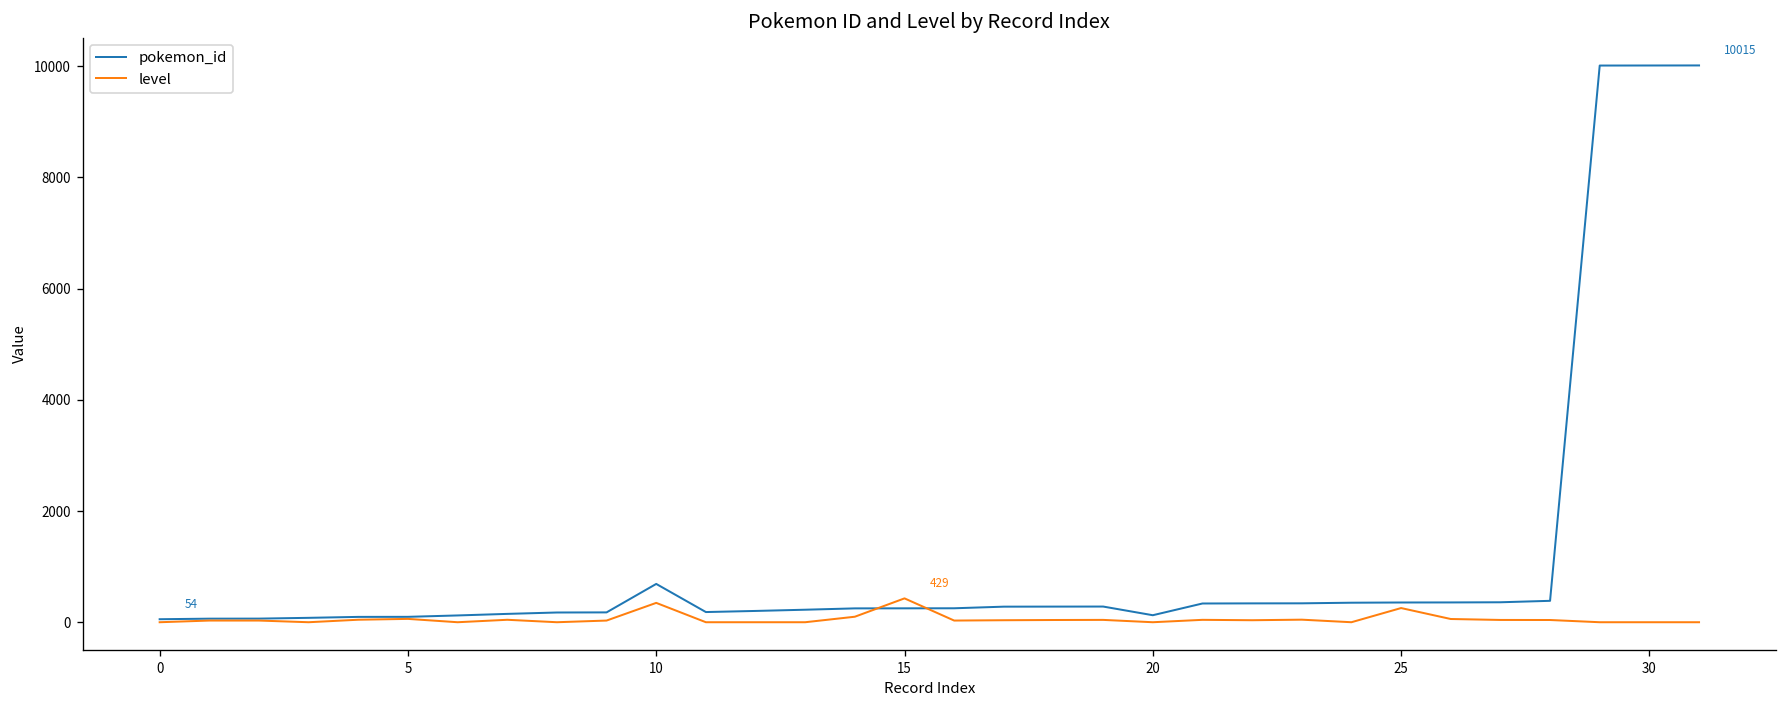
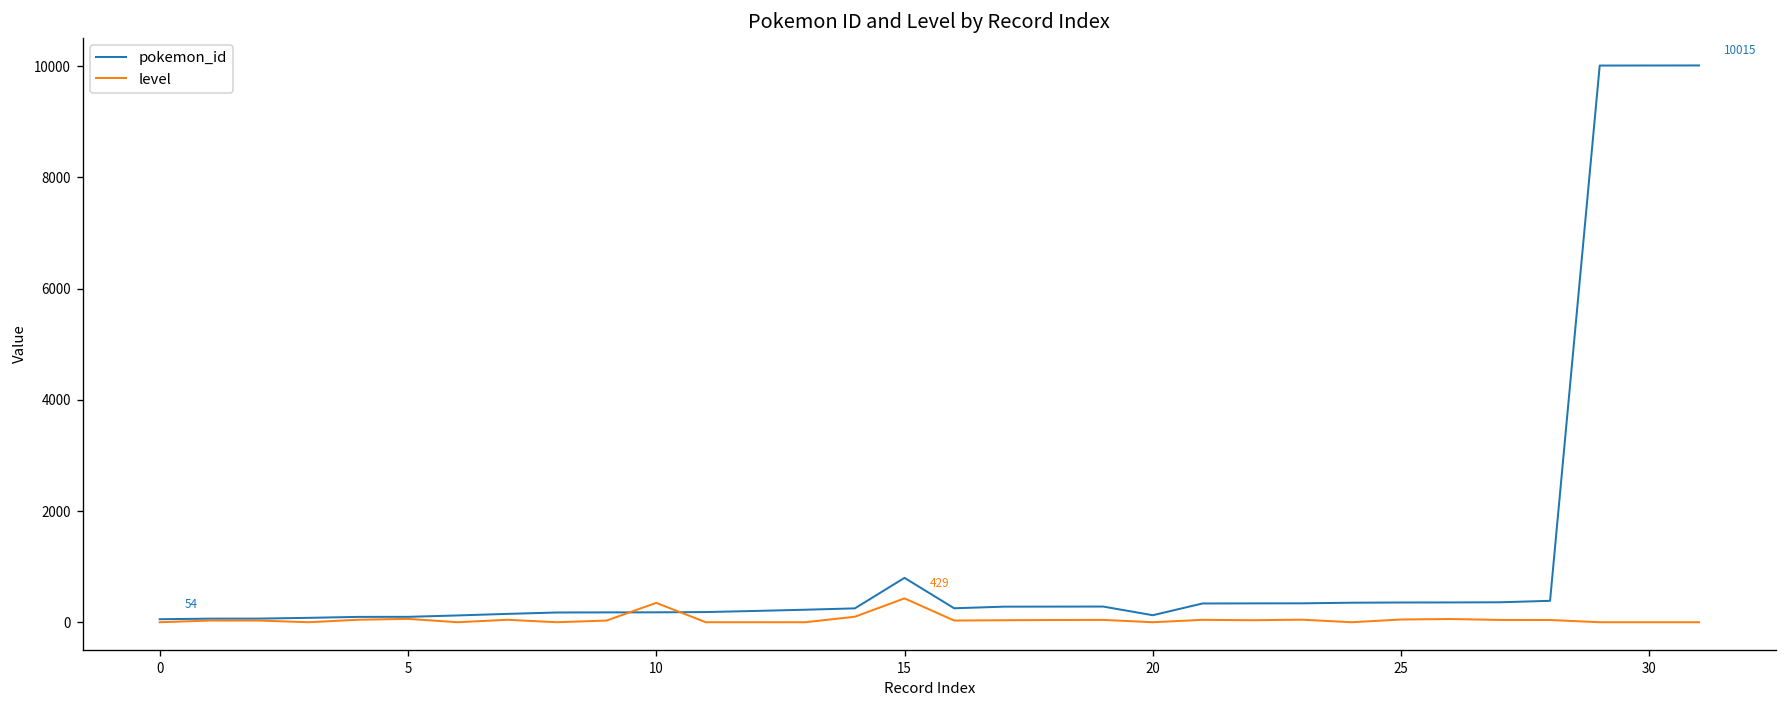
  {
    "pokemon_id": {
-     "10": 700,
-     "15": 300,
+     "10": 200,
+     "15": 800,
      "20": 100,
      "25": 400,
      "30": 10000
    },
    "level": {
      "10": 300,
      "20": 0,
-     "25": 300,
+     "25": 0,
      "30": 0
    }
  }
